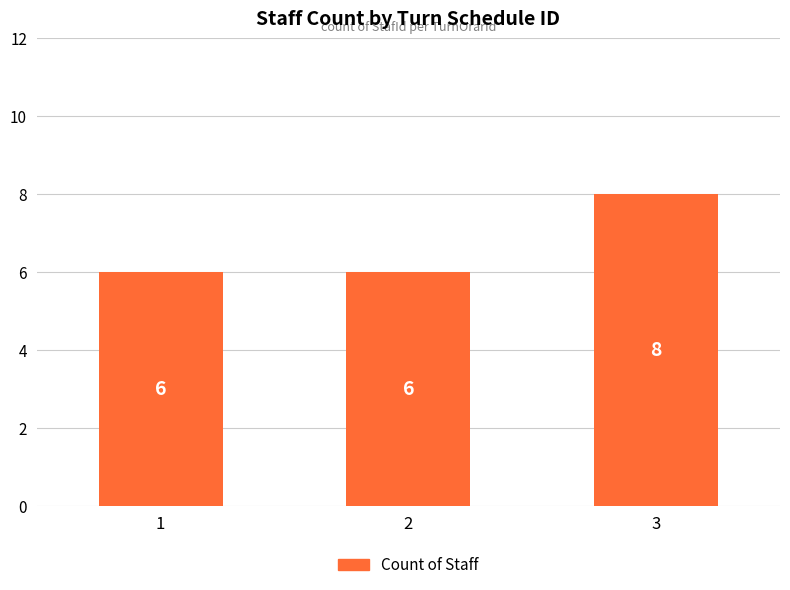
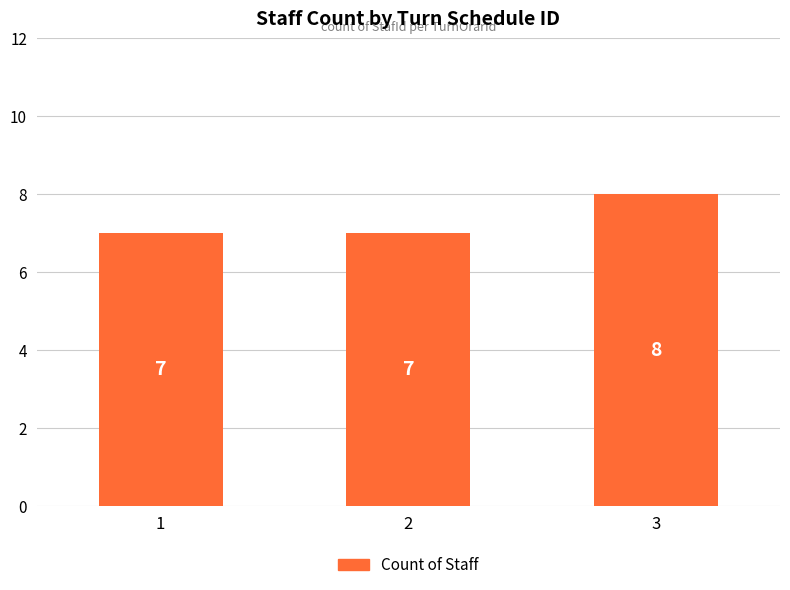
  {
-   "1": 6,
-   "2": 6,
+   "1": 7,
+   "2": 7,
    "3": 8
  }
